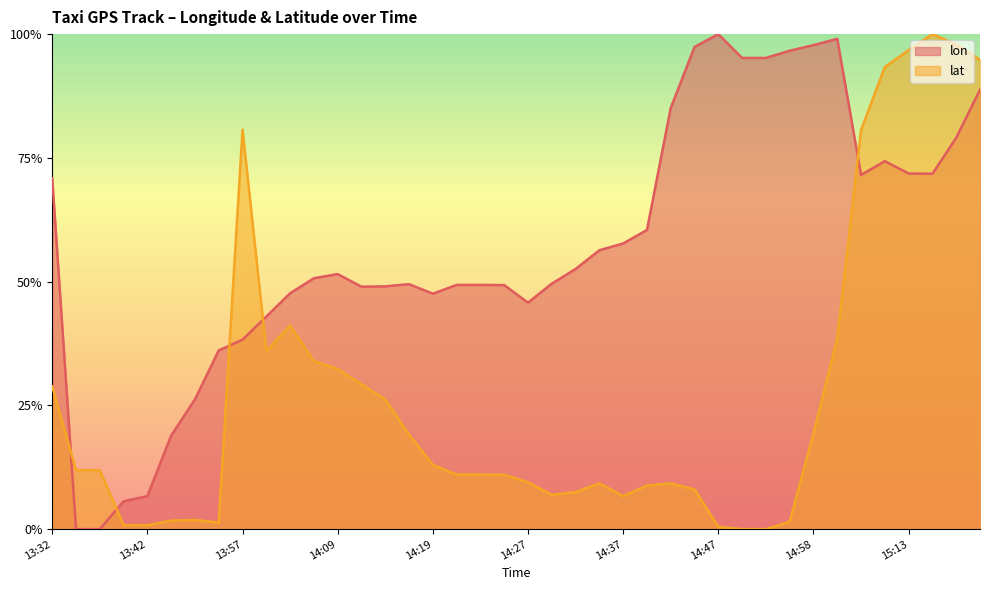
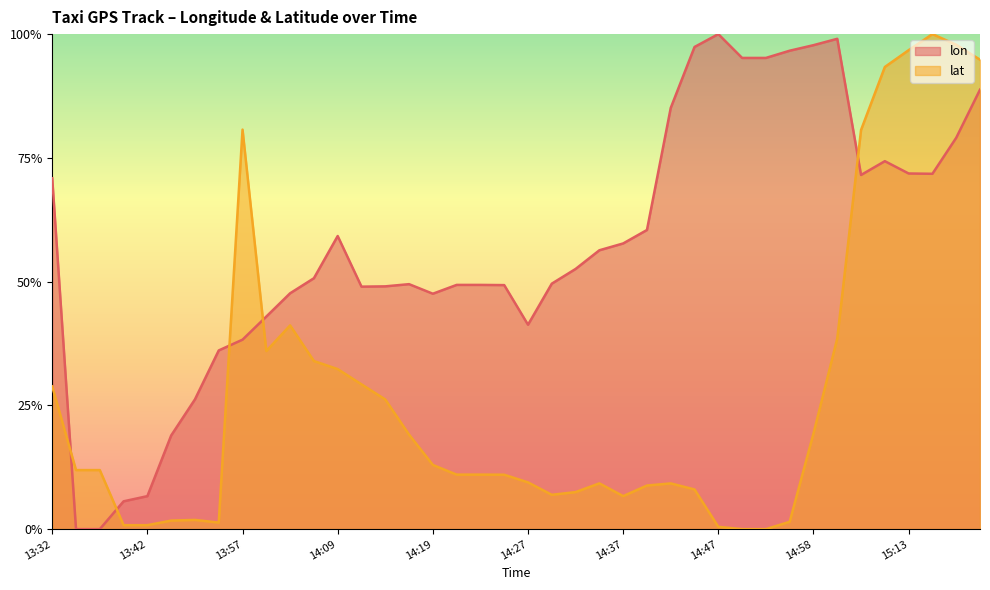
  {
    "lon": {
      "13:32": "71%",
      "13:57": "38%",
-     "14:09": "52%",
+     "14:09": "59%",
      "14:19": "48%",
-     "14:27": "46%",
+     "14:27": "41%",
      "14:37": "58%",
      "14:47": "100%",
      "14:58": "98%",
      "15:13": "72%"
    },
    "lat": {
      "13:32": "29%",
      "13:57": "81%",
      "14:09": "32%",
      "14:19": "13%",
      "14:27": "9%",
      "14:37": "7%",
      "14:47": "0%",
      "14:58": "19%",
      "15:13": "97%"
    }
  }
